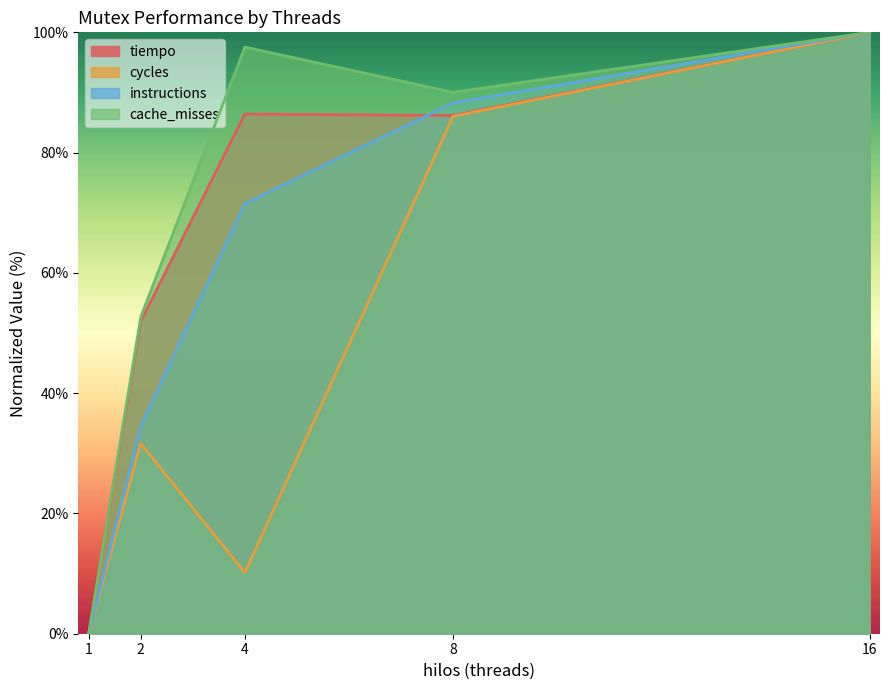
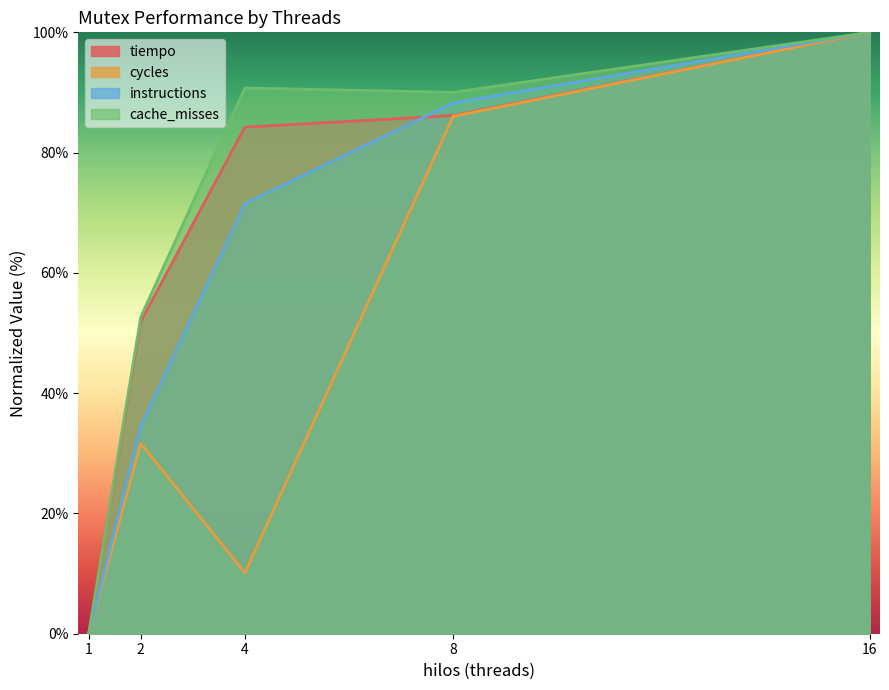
  {
    "tiempo": {
      "2": "52%",
-     "4": "86%"
+     "4": "84%"
    },
    "cycles": {
      "2": "32%",
      "4": "10%"
    },
    "instructions": {
      "2": "35%",
      "4": "72%",
      "8": "88%"
    },
    "cache_misses": {
      "2": "53%",
-     "4": "98%",
+     "4": "91%",
      "8": "90%"
    }
  }
